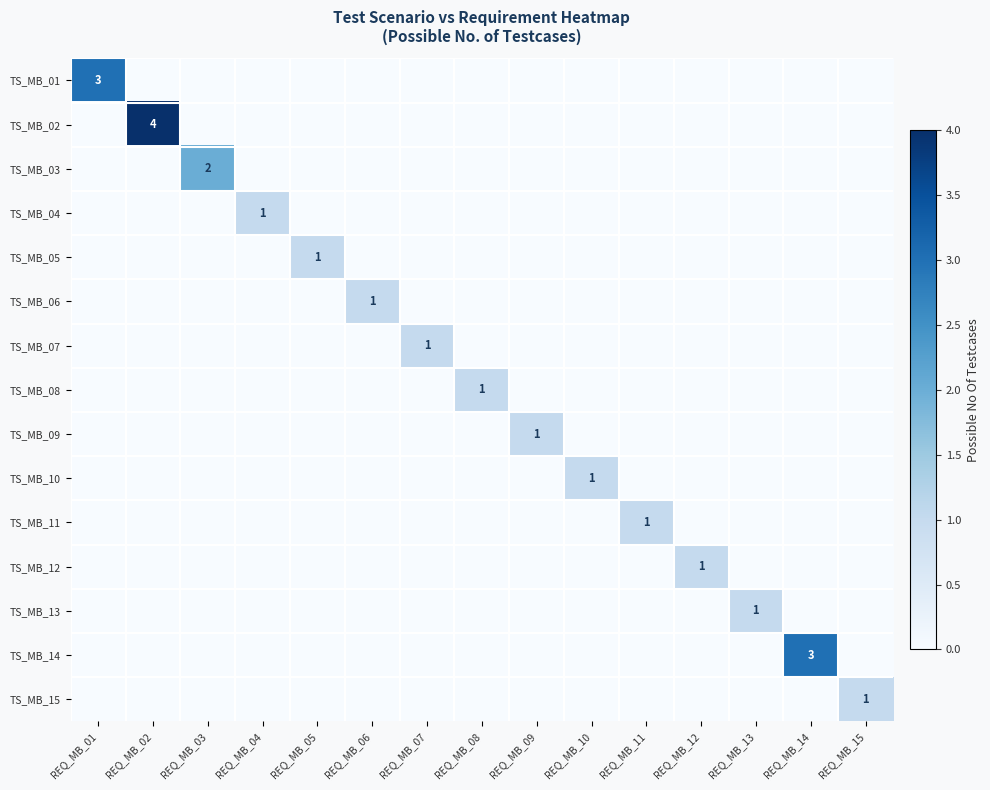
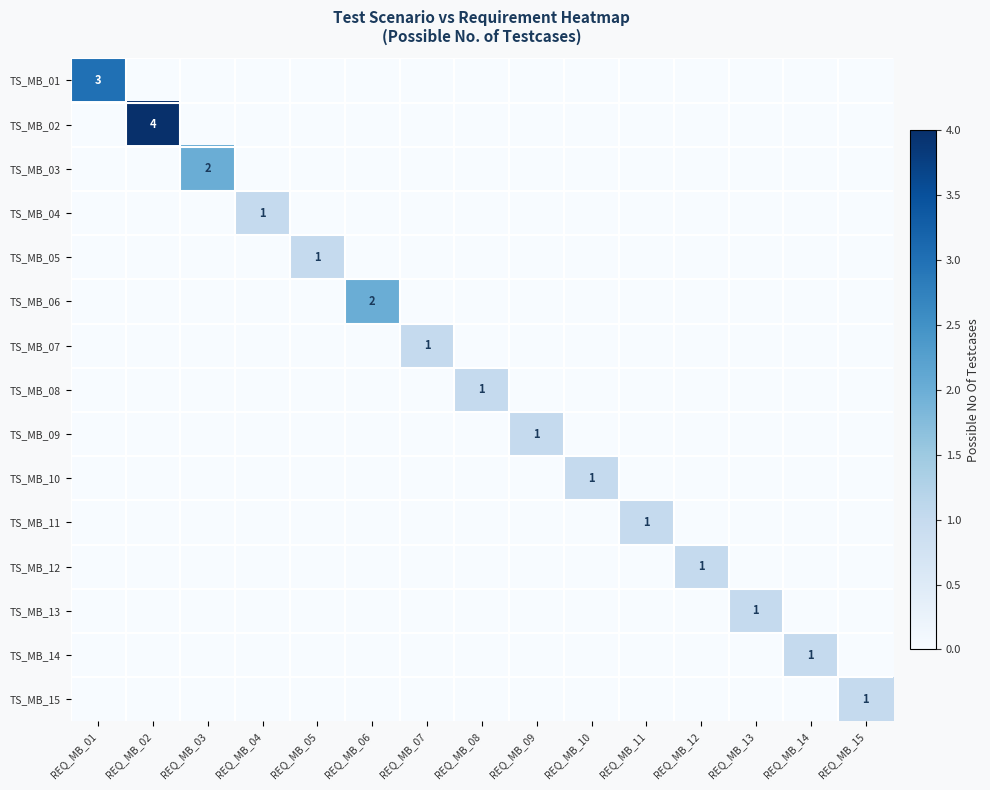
  {
    "TS_MB_01": {
      "REQ_MB_01": 3
    },
    "TS_MB_02": {
      "REQ_MB_02": 4
    },
    "TS_MB_03": {
      "REQ_MB_03": 2
    },
    "TS_MB_04": {
      "REQ_MB_04": 1
    },
    "TS_MB_05": {
      "REQ_MB_05": 1
    },
    "TS_MB_06": {
-     "REQ_MB_06": 1
+     "REQ_MB_06": 2
    },
    "TS_MB_07": {
      "REQ_MB_07": 1
    },
    "TS_MB_08": {
      "REQ_MB_08": 1
    },
    "TS_MB_09": {
      "REQ_MB_09": 1
    },
    "TS_MB_10": {
      "REQ_MB_10": 1
    },
    "TS_MB_11": {
      "REQ_MB_11": 1
    },
    "TS_MB_12": {
      "REQ_MB_12": 1
    },
    "TS_MB_13": {
      "REQ_MB_13": 1
    },
    "TS_MB_14": {
-     "REQ_MB_14": 3
+     "REQ_MB_14": 1
    },
    "TS_MB_15": {
      "REQ_MB_15": 1
    }
  }
